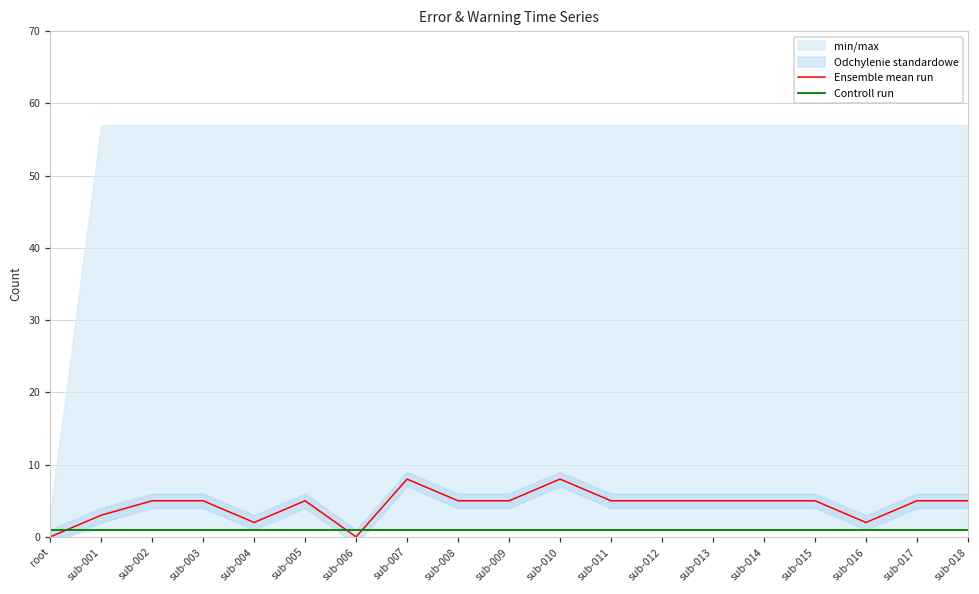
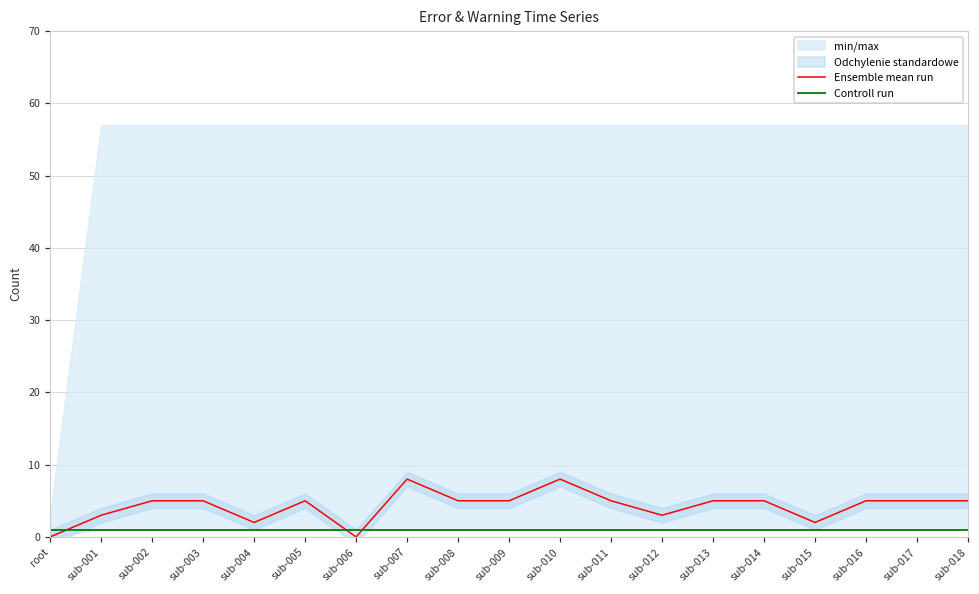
  {
    "Ensemble mean run": {
      "root": 0,
      "sub-001": 3,
      "sub-002": 5,
      "sub-003": 5,
      "sub-004": 2,
      "sub-005": 5,
      "sub-006": 0,
      "sub-007": 8,
      "sub-008": 5,
      "sub-009": 5,
      "sub-010": 8,
      "sub-011": 5,
-     "sub-012": 5,
+     "sub-012": 3,
      "sub-013": 5,
      "sub-014": 5,
-     "sub-015": 5,
-     "sub-016": 2,
+     "sub-015": 2,
+     "sub-016": 5,
      "sub-017": 5,
      "sub-018": 5
    },
    "Controll run": {
      "sub-001": 1,
      "sub-002": 1,
      "sub-003": 1,
      "sub-004": 1,
      "sub-005": 1,
      "sub-007": 1,
      "sub-008": 1,
      "sub-009": 1,
      "sub-010": 1,
      "sub-011": 1,
      "sub-012": 1,
      "sub-013": 1,
      "sub-014": 1,
      "sub-015": 1,
      "sub-016": 1,
      "sub-017": 1,
      "sub-018": 1
    }
  }
